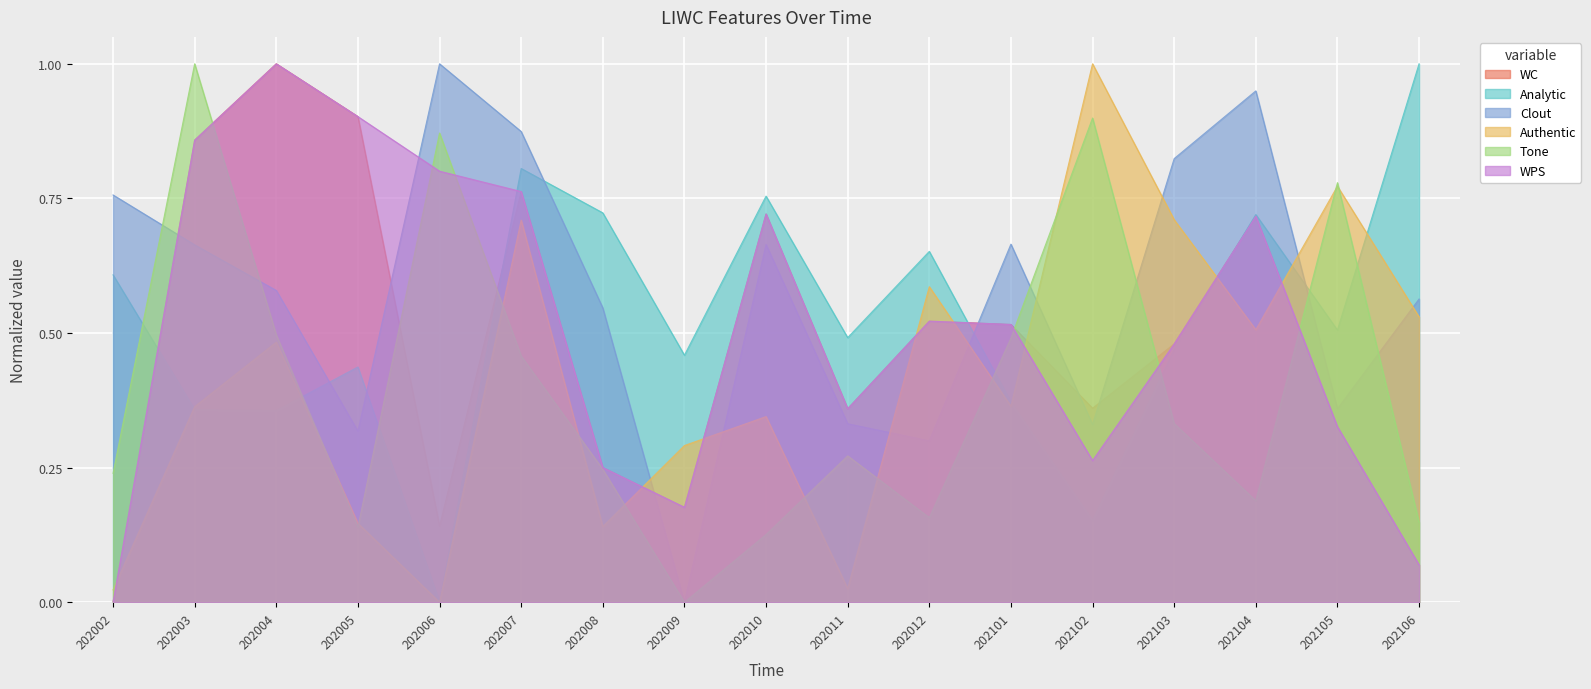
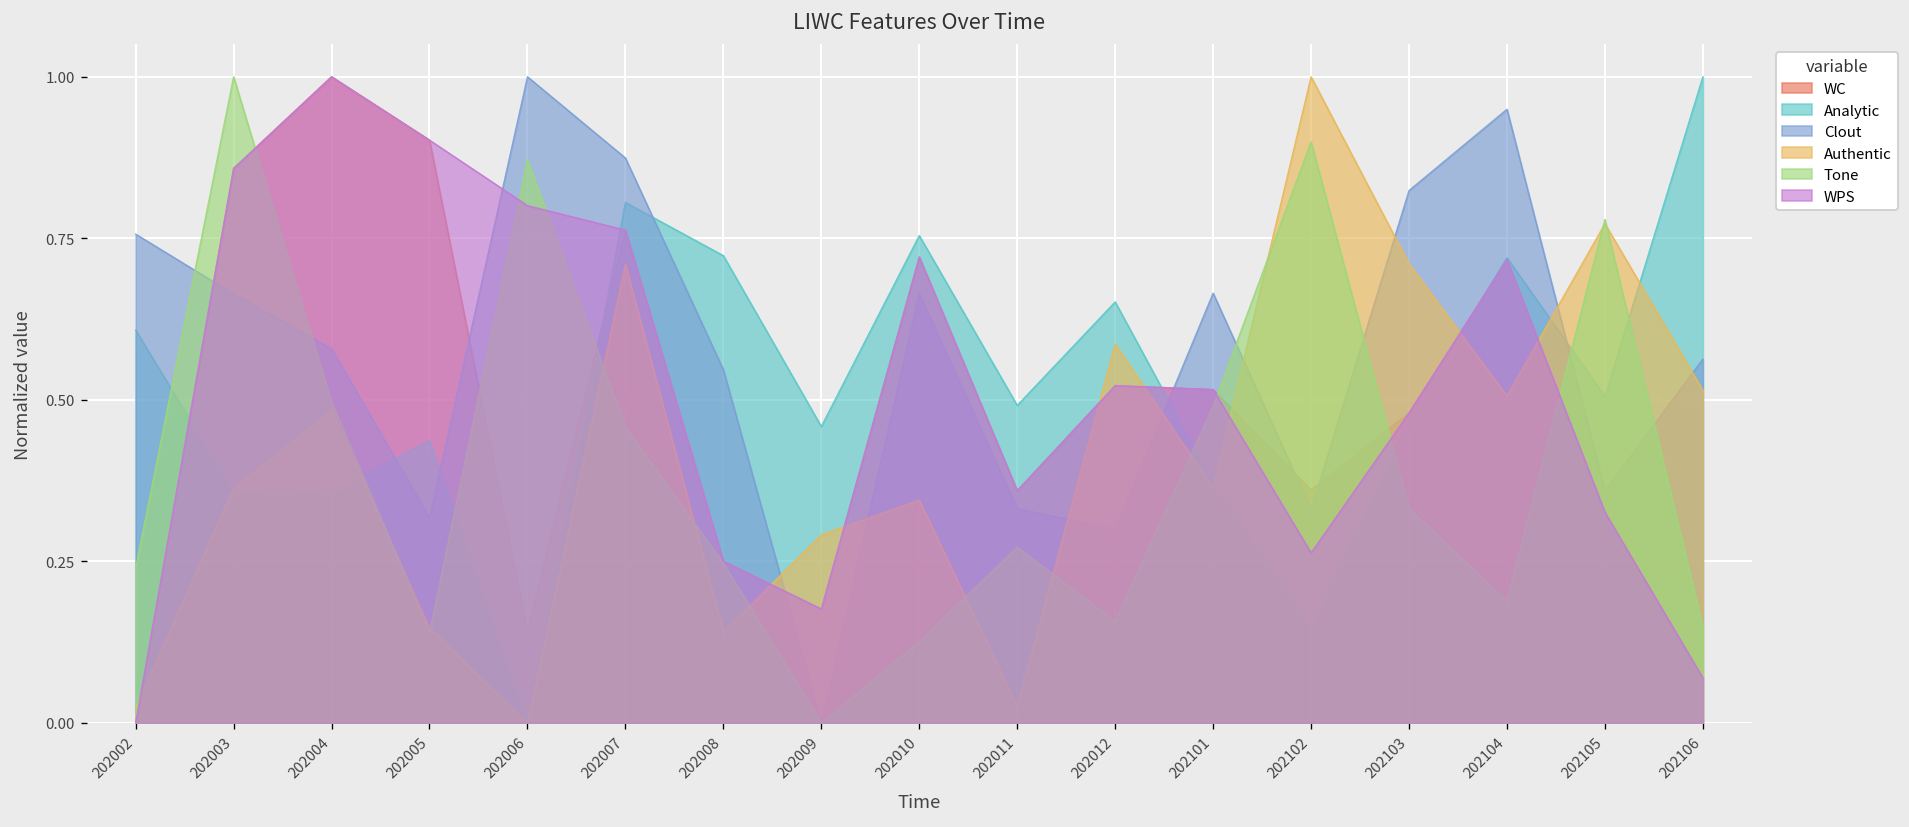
  {
    "WC": {
      "202006": 0.14,
      "202102": 0.36
    },
    "Authentic": {
      "202002": 0.02,
      "202003": 0.36,
      "202004": 0.48,
      "202005": 0.15,
      "202007": 0.71,
      "202008": 0.14,
      "202009": 0.29,
      "202010": 0.34,
      "202011": 0.03,
      "202012": 0.59,
      "202101": 0.36,
      "202102": 1.00,
      "202103": 0.71,
      "202104": 0.51,
      "202105": 0.77,
-     "202106": 0.53
+     "202106": 0.51
    },
    "Tone": {
      "202002": 0.24,
      "202003": 1.00,
      "202004": 0.50,
      "202005": 0.14,
      "202006": 0.87,
      "202007": 0.46,
      "202010": 0.13,
      "202011": 0.27,
      "202012": 0.16,
      "202101": 0.49,
      "202102": 0.90,
      "202103": 0.33,
      "202104": 0.19,
      "202105": 0.78,
      "202106": 0.15
    },
    "WPS": {
      "202006": 0.80,
      "202102": 0.26
    }
  }
